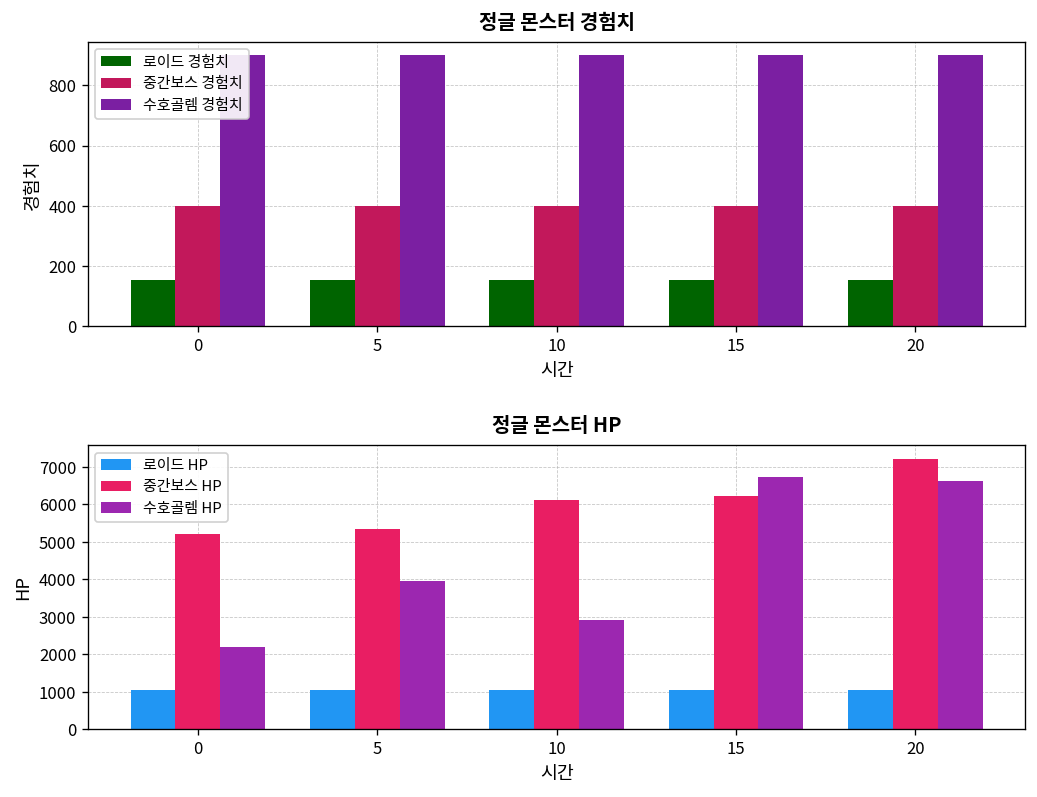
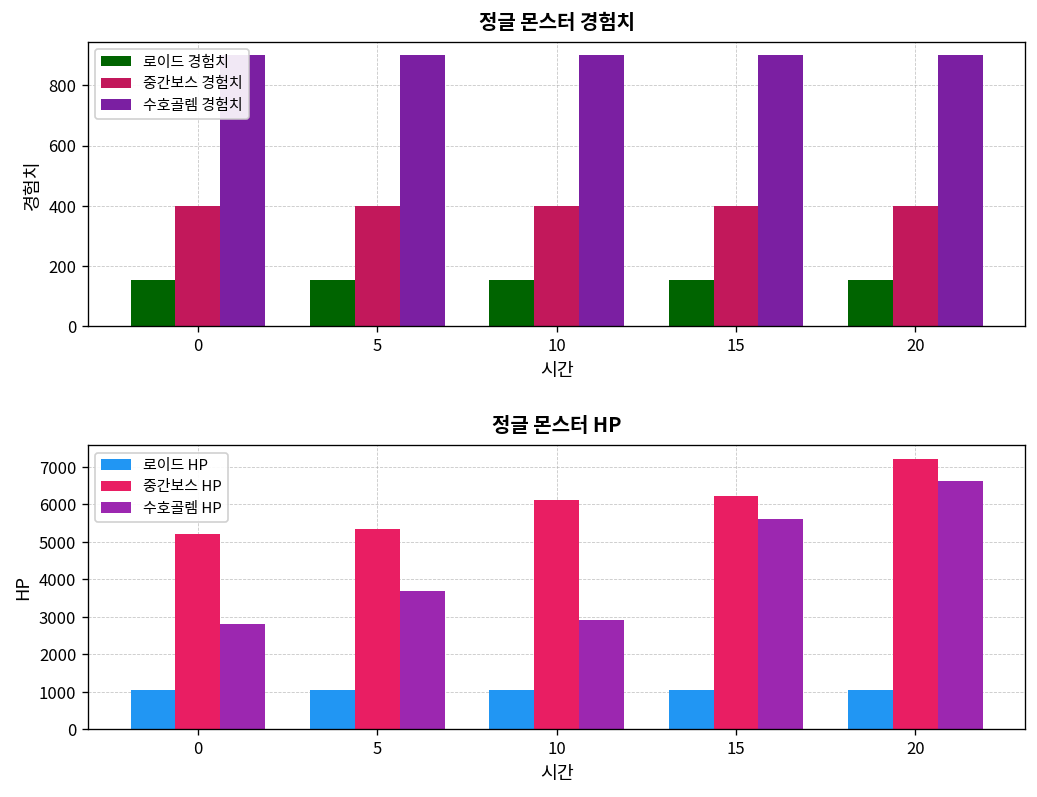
  {
    "정글 몬스터 경험치": {
      "로이드 경험치": {
        "0": 150,
        "5": 150,
        "10": 150,
        "15": 150,
        "20": 150
      },
      "중간보스 경험치": {
        "0": 400,
        "5": 400,
        "10": 400,
        "15": 400,
        "20": 400
      },
      "수호골렘 경험치": {
        "5": 900,
        "10": 900,
        "15": 900,
        "20": 900
      }
    },
    "정글 몬스터 HP": {
      "로이드 HP": {
        "0": 1100,
        "5": 1100,
        "10": 1100,
        "15": 1100,
        "20": 1100
      },
      "중간보스 HP": {
        "0": 5200,
        "5": 5400,
        "10": 6100,
        "15": 6200,
        "20": 7200
      },
      "수호골렘 HP": {
-       "0": 2200,
-       "5": 4000,
+       "0": 2800,
+       "5": 3700,
        "10": 2900,
-       "15": 6700,
+       "15": 5600,
        "20": 6600
      }
    }
  }
